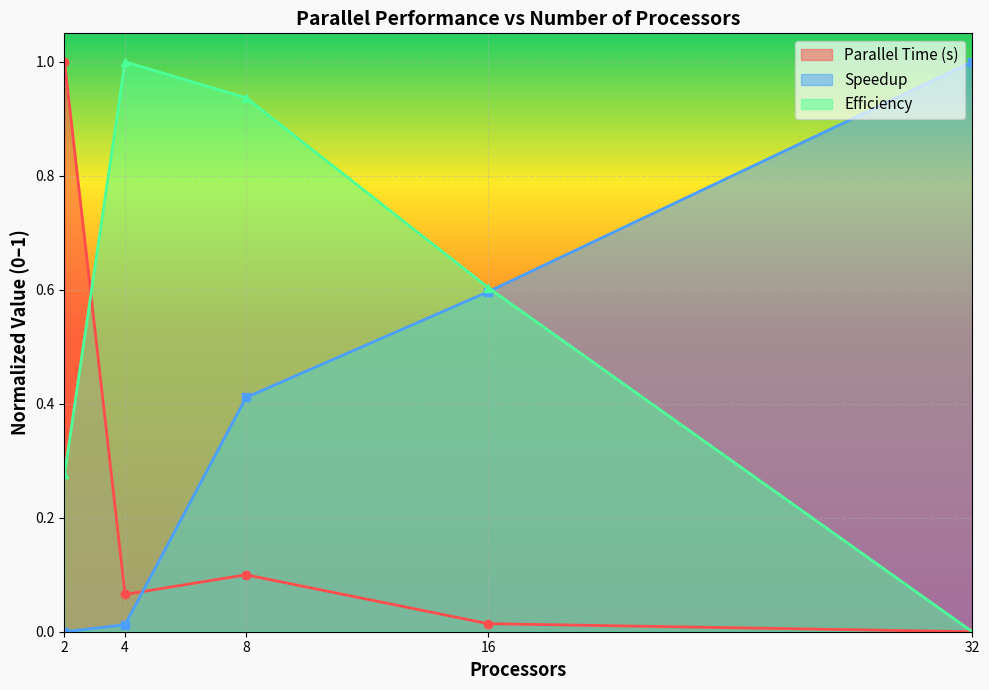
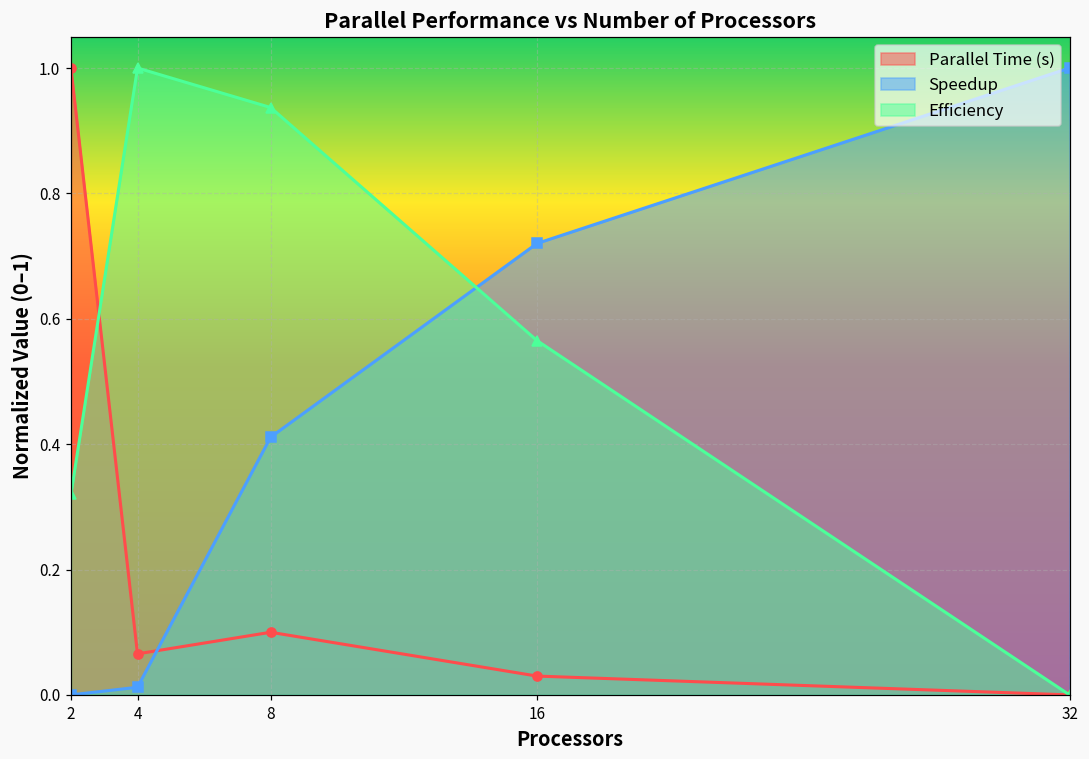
  {
    "Parallel Time (s)": {
      "2": 1.00,
      "4": 0.07,
      "8": 0.10,
-     "16": 0.01
+     "16": 0.03
    },
    "Speedup": {
      "2": 0.00,
      "4": 0.01,
      "8": 0.41,
-     "16": 0.60,
+     "16": 0.72,
      "32": 1.00
    },
    "Efficiency": {
-     "2": 0.28,
+     "2": 0.32,
      "4": 1.00,
      "8": 0.94,
-     "16": 0.60
+     "16": 0.57
    }
  }
